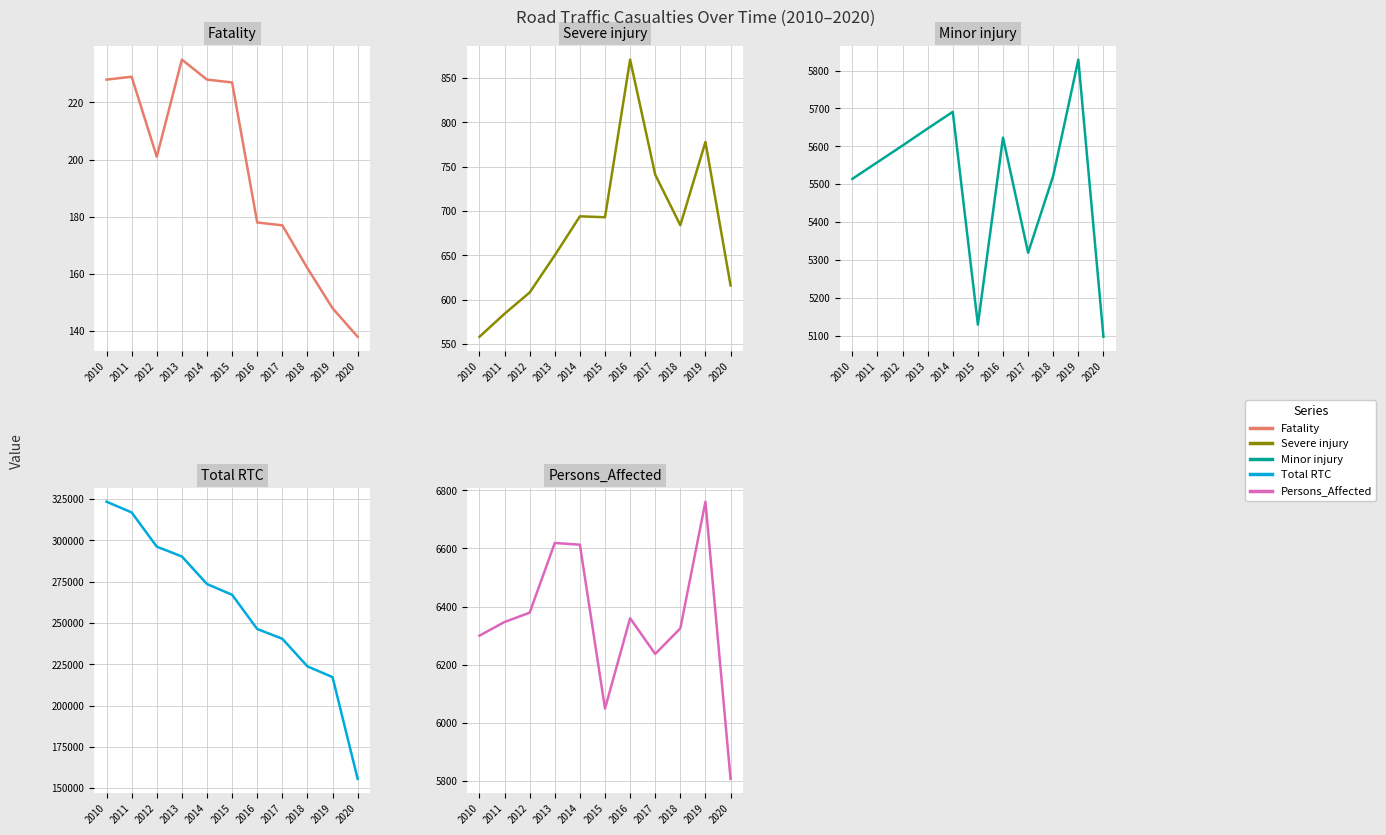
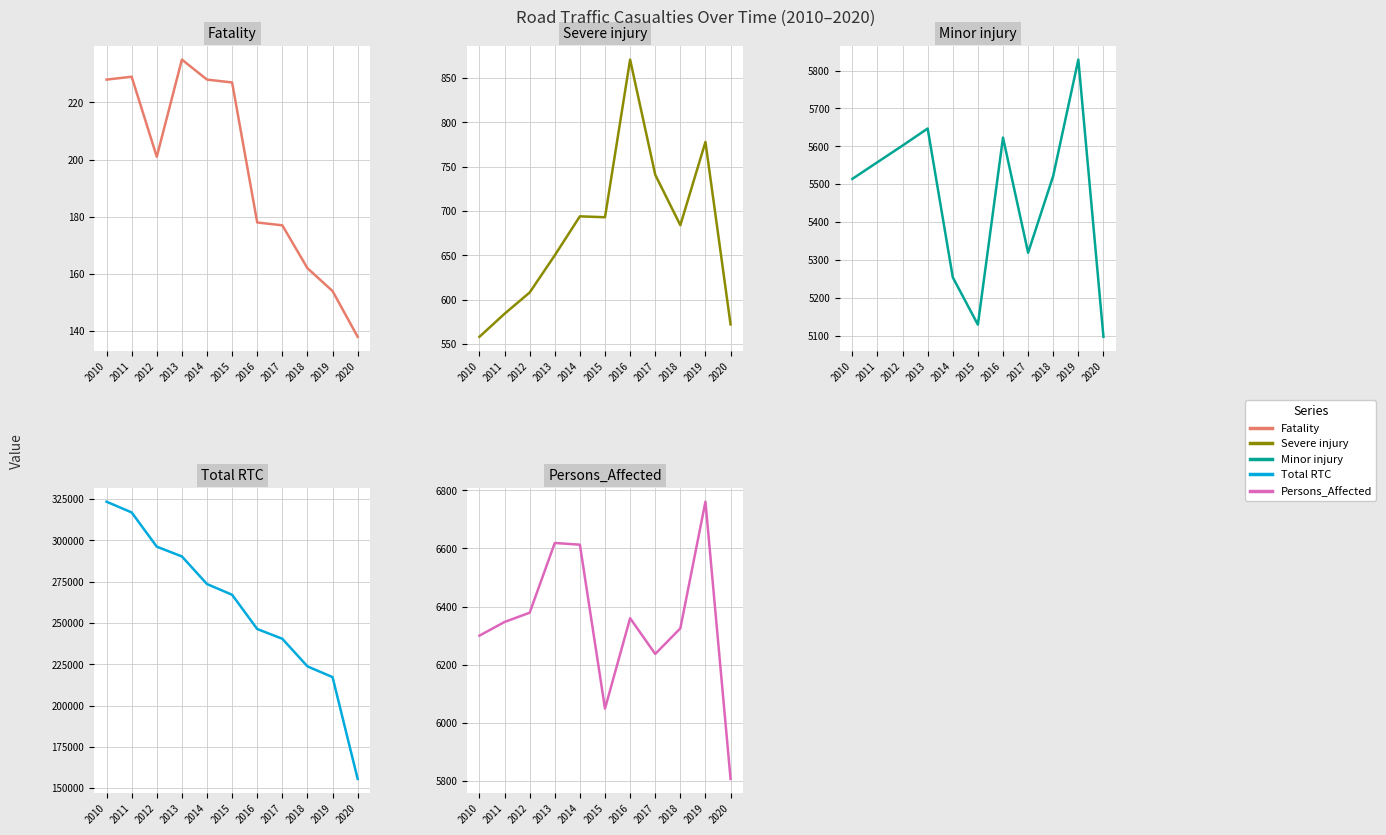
  {
    "Fatality": {
      "2010": 228,
      "2011": 229,
      "2012": 201,
      "2013": 235,
      "2014": 228,
      "2015": 227,
      "2016": 178,
      "2017": 177,
      "2018": 162,
-     "2019": 148,
+     "2019": 154,
      "2020": 138
    },
    "Severe injury": {
      "2010": 560,
      "2011": 580,
      "2012": 610,
      "2013": 650,
      "2014": 690,
      "2015": 690,
      "2016": 870,
      "2017": 740,
      "2018": 680,
      "2019": 780,
-     "2020": 620
+     "2020": 570
    },
    "Minor injury": {
      "2010": 5510,
      "2011": 5560,
      "2012": 5600,
      "2013": 5650,
-     "2014": 5690,
+     "2014": 5250,
      "2015": 5130,
      "2016": 5620,
      "2017": 5320,
      "2018": 5520,
      "2019": 5830,
      "2020": 5100
    },
    "Total RTC": {
      "2010": 323000,
      "2011": 317000,
      "2012": 296000,
      "2013": 290000,
      "2014": 274000,
      "2015": 267000,
      "2016": 246000,
      "2017": 240000,
      "2018": 224000,
      "2019": 217000,
      "2020": 156000
    },
    "Persons_Affected": {
      "2010": 6300,
      "2011": 6350,
      "2012": 6380,
      "2013": 6620,
      "2014": 6610,
      "2015": 6050,
      "2016": 6360,
      "2017": 6240,
      "2018": 6330,
      "2019": 6760,
      "2020": 5810
    }
  }
